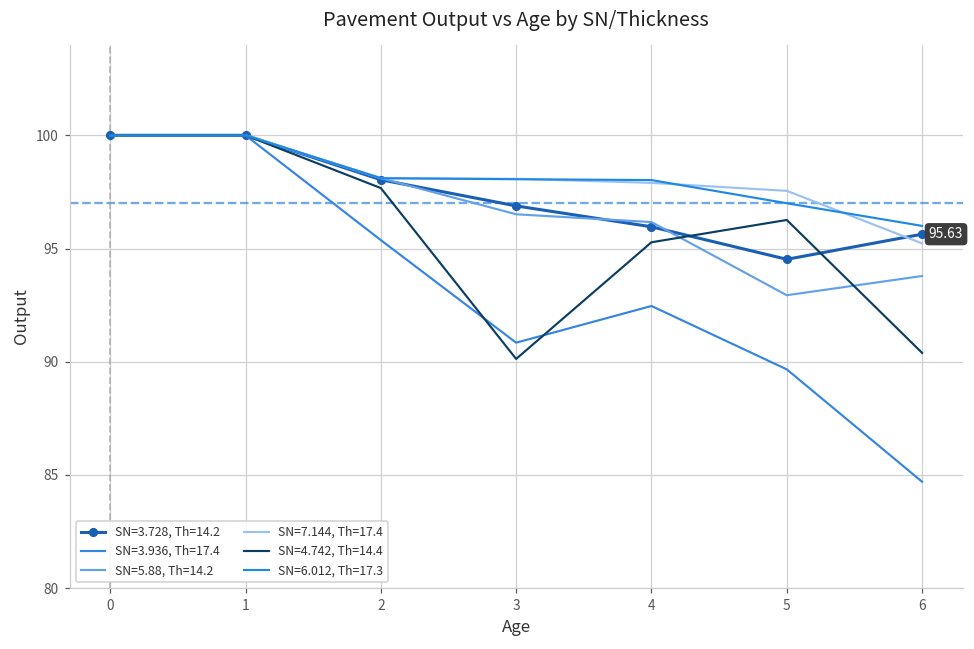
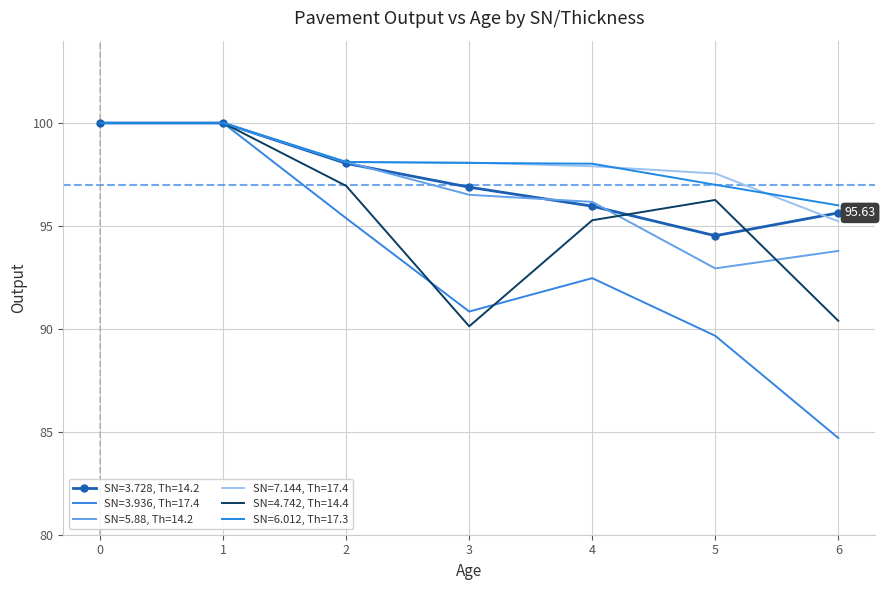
  {
    "SN=3.728, Th=14.2": {
      "3": 96.9,
      "4": 96.0,
      "5": 94.5
    },
    "SN=7.144, Th=17.4": {
      "4": 97.9,
      "5": 97.5
    },
    "SN=4.742, Th=14.4": {
-     "2": 97.7,
+     "2": 96.9,
      "3": 90.1,
      "4": 95.3,
      "5": 96.3,
      "6": 90.4
    }
  }
